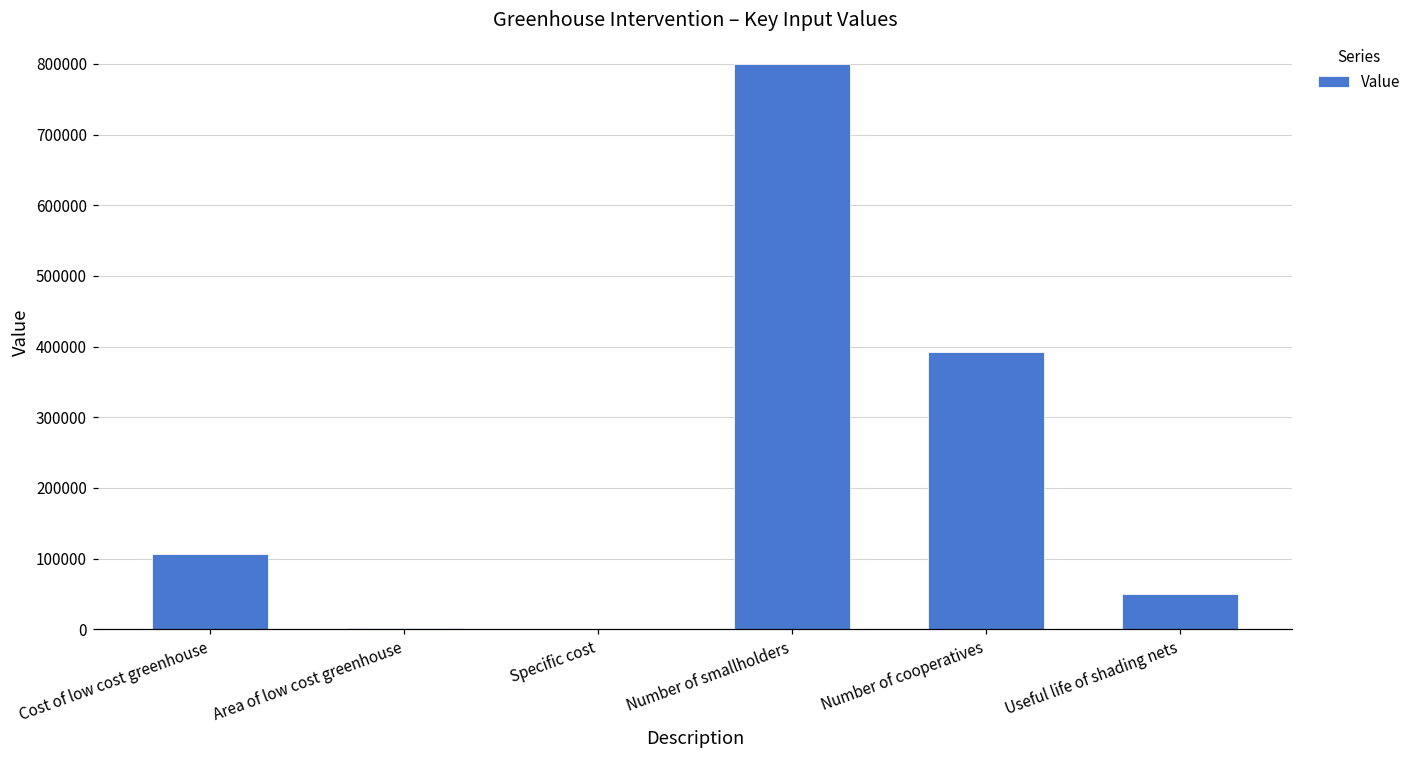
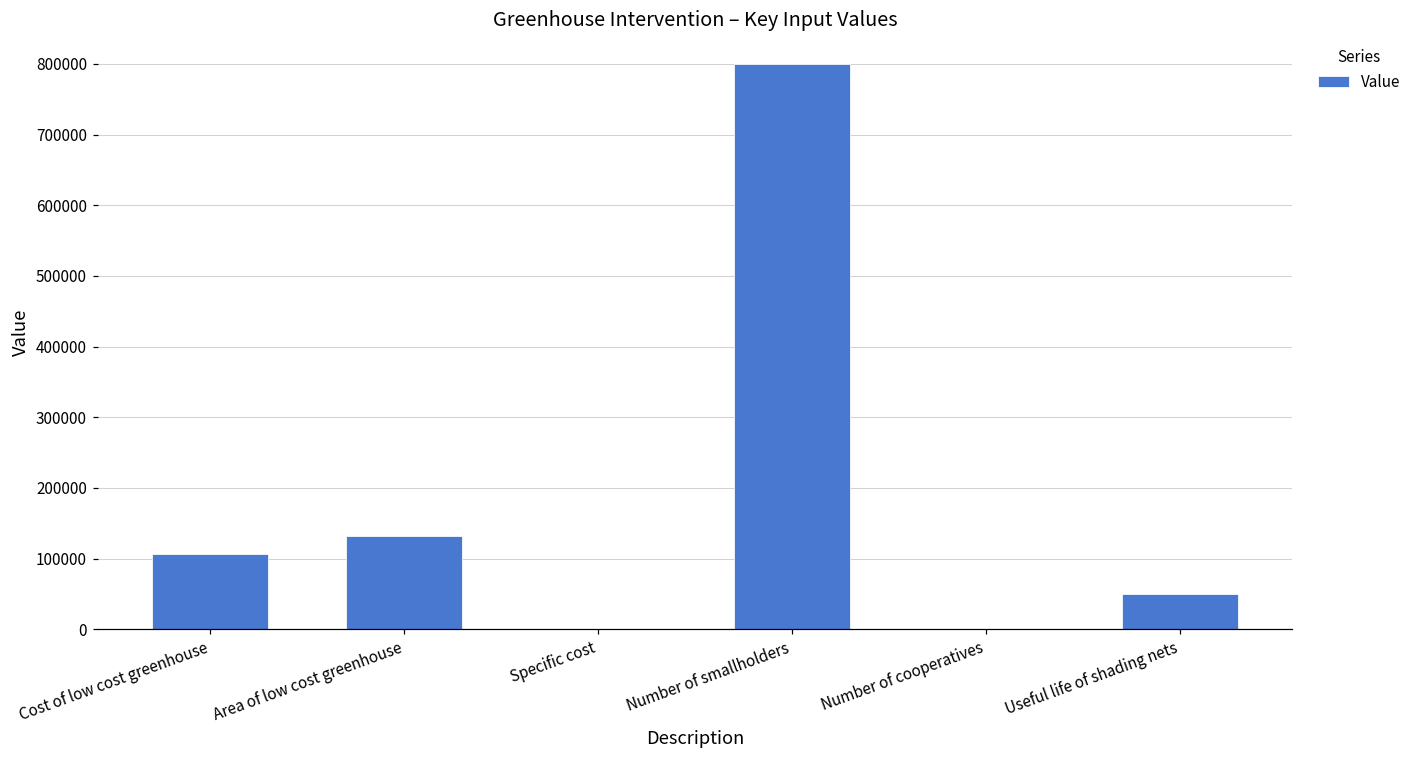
  {
    "Cost of low cost greenhouse": 110000,
-   "Area of low cost greenhouse": 0,
+   "Area of low cost greenhouse": 130000,
    "Number of smallholders": 800000,
-   "Number of cooperatives": 390000,
+   "Number of cooperatives": 0,
    "Useful life of shading nets": 50000
  }
